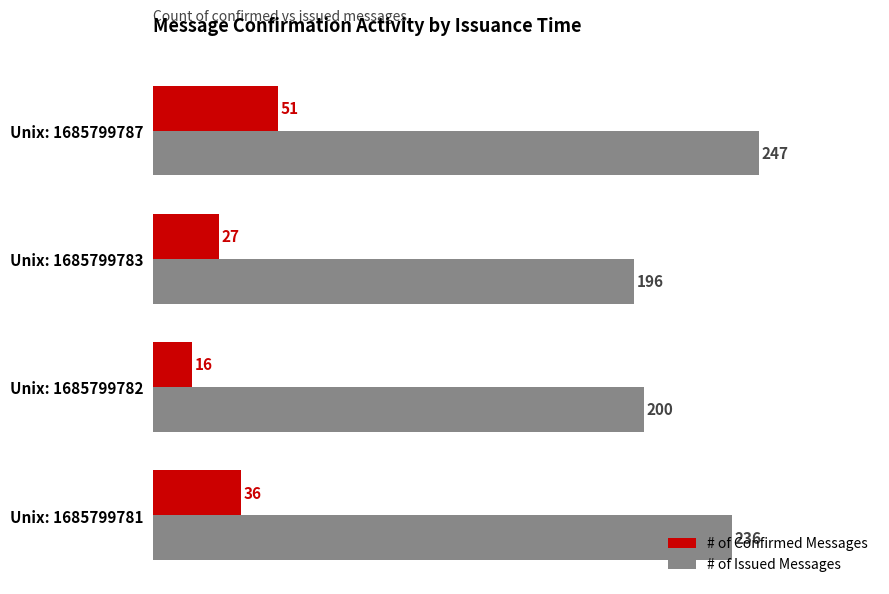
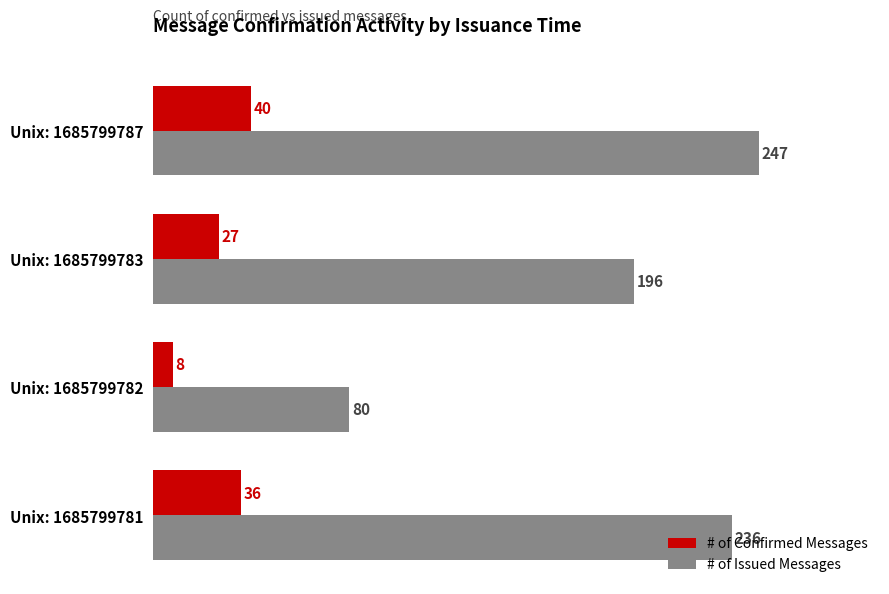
  {
    "# of Confirmed Messages": {
-     "Unix: 1685799787": 51,
+     "Unix: 1685799787": 40,
      "Unix: 1685799783": 27,
-     "Unix: 1685799782": 16,
+     "Unix: 1685799782": 8,
      "Unix: 1685799781": 36
    },
    "# of Issued Messages": {
      "Unix: 1685799787": 247,
      "Unix: 1685799783": 196,
-     "Unix: 1685799782": 200,
+     "Unix: 1685799782": 80,
      "Unix: 1685799781": 236
    }
  }
